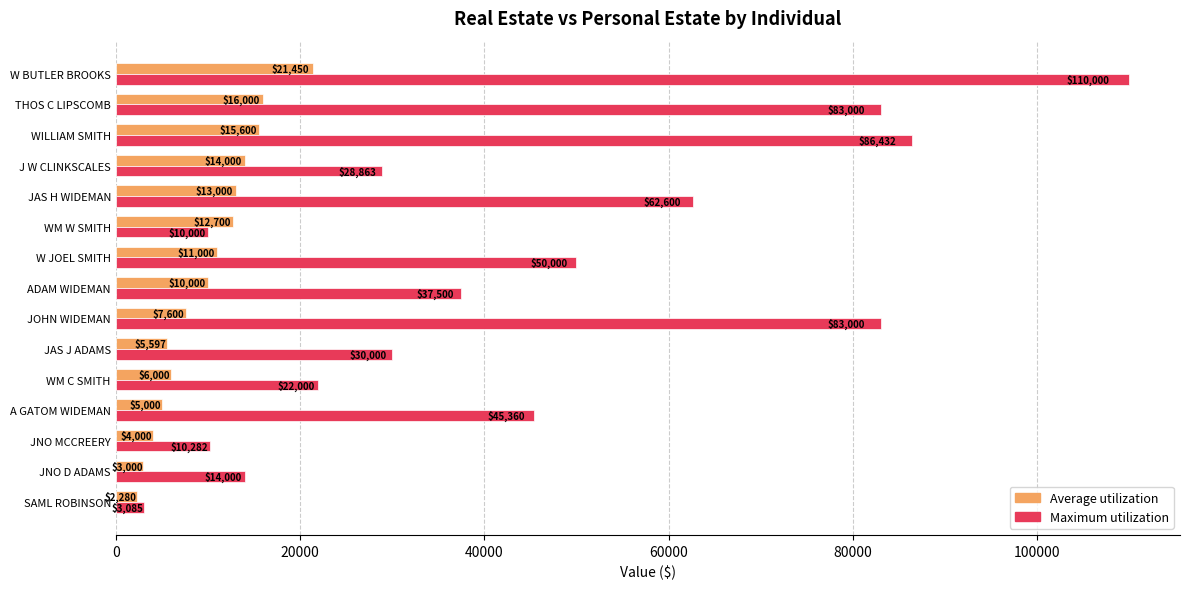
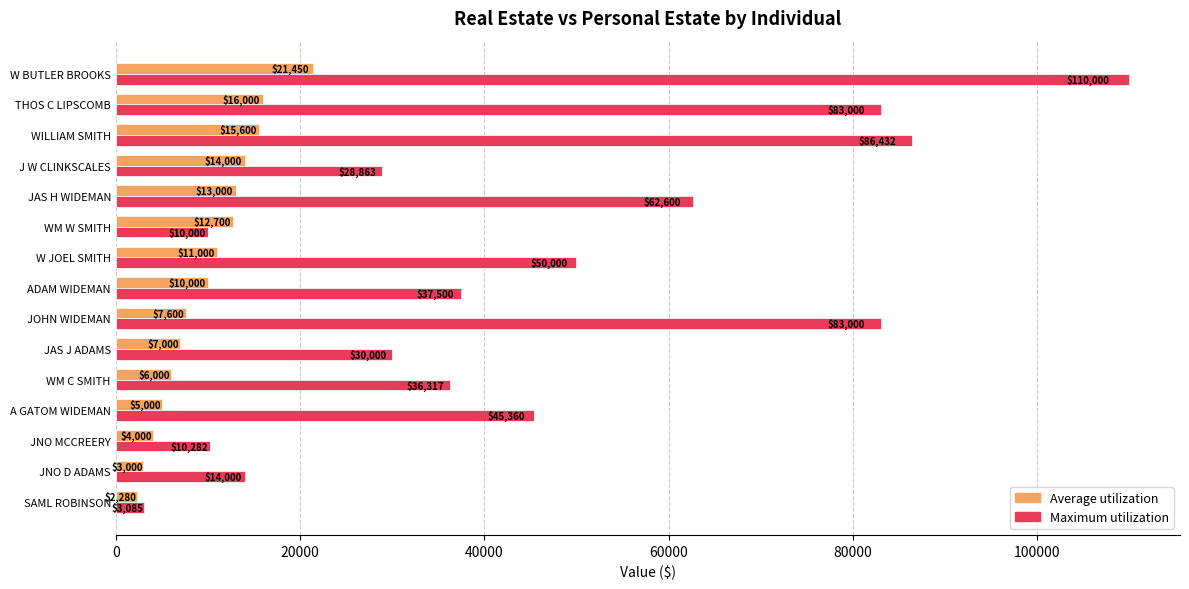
  {
    "Average utilization": {
      "W BUTLER BROOKS": "$21,450",
      "THOS C LIPSCOMB": "$16,000",
      "WILLIAM SMITH": "$15,600",
      "J W CLINKSCALES": "$14,000",
      "JAS H WIDEMAN": "$13,000",
      "WM W SMITH": "$12,700",
      "W JOEL SMITH": "$11,000",
      "ADAM WIDEMAN": "$10,000",
      "JOHN WIDEMAN": "$7,600",
-     "JAS J ADAMS": "$5,597",
+     "JAS J ADAMS": "$7,000",
      "WM C SMITH": "$6,000",
      "A GATOM WIDEMAN": "$5,000",
      "JNO MCCREERY": "$4,000",
      "JNO D ADAMS": "$3,000",
      "SAML ROBINSON": "$2,280"
    },
    "Maximum utilization": {
      "W BUTLER BROOKS": "$110,000",
      "THOS C LIPSCOMB": "$83,000",
      "WILLIAM SMITH": "$86,432",
      "J W CLINKSCALES": "$28,863",
      "JAS H WIDEMAN": "$62,600",
      "WM W SMITH": "$10,000",
      "W JOEL SMITH": "$50,000",
      "ADAM WIDEMAN": "$37,500",
      "JOHN WIDEMAN": "$83,000",
      "JAS J ADAMS": "$30,000",
-     "WM C SMITH": "$22,000",
+     "WM C SMITH": "$36,317",
      "A GATOM WIDEMAN": "$45,360",
      "JNO MCCREERY": "$10,282",
      "JNO D ADAMS": "$14,000",
      "SAML ROBINSON": "$3,085"
    }
  }
